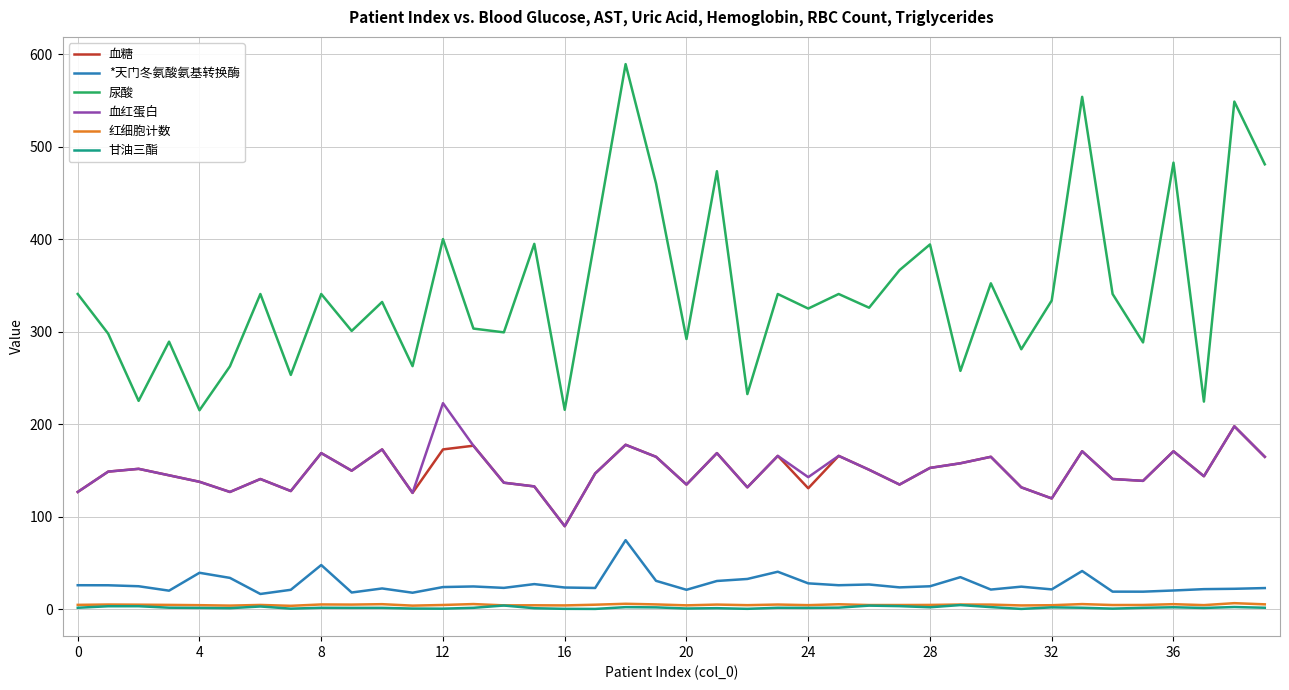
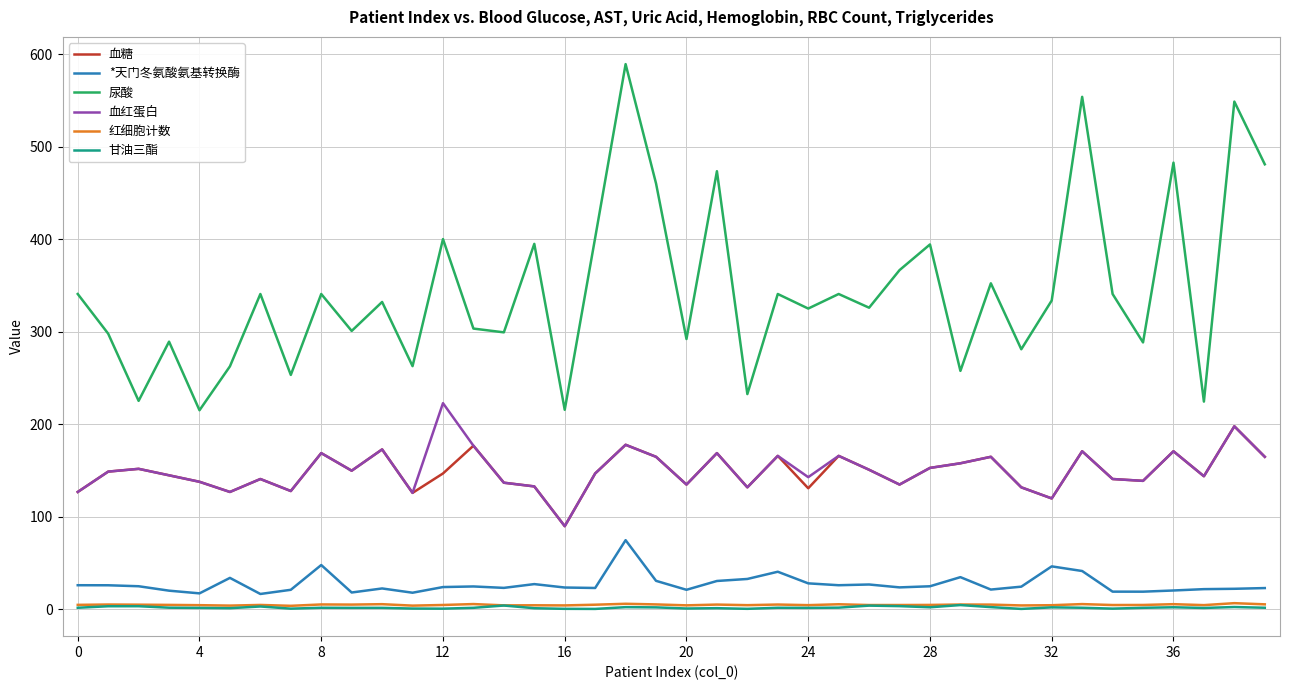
  {
    "血糖": {
-     "12": 170,
+     "12": 150,
      "24": 130
    },
    "*天门冬氨酸氨基转换酶": {
      "0": 30,
-     "4": 40,
+     "4": 20,
      "8": 50,
      "12": 20,
      "16": 20,
      "20": 20,
      "24": 30,
      "28": 30,
-     "32": 20,
+     "32": 50,
      "36": 20
    },
    "血红蛋白": {
      "12": 220,
      "24": 140
    },
    "红细胞计数": {
      "0": 0,
      "4": 0,
      "8": 10,
      "12": 0,
      "16": 0,
      "20": 0,
      "24": 0,
      "36": 10
    }
  }
